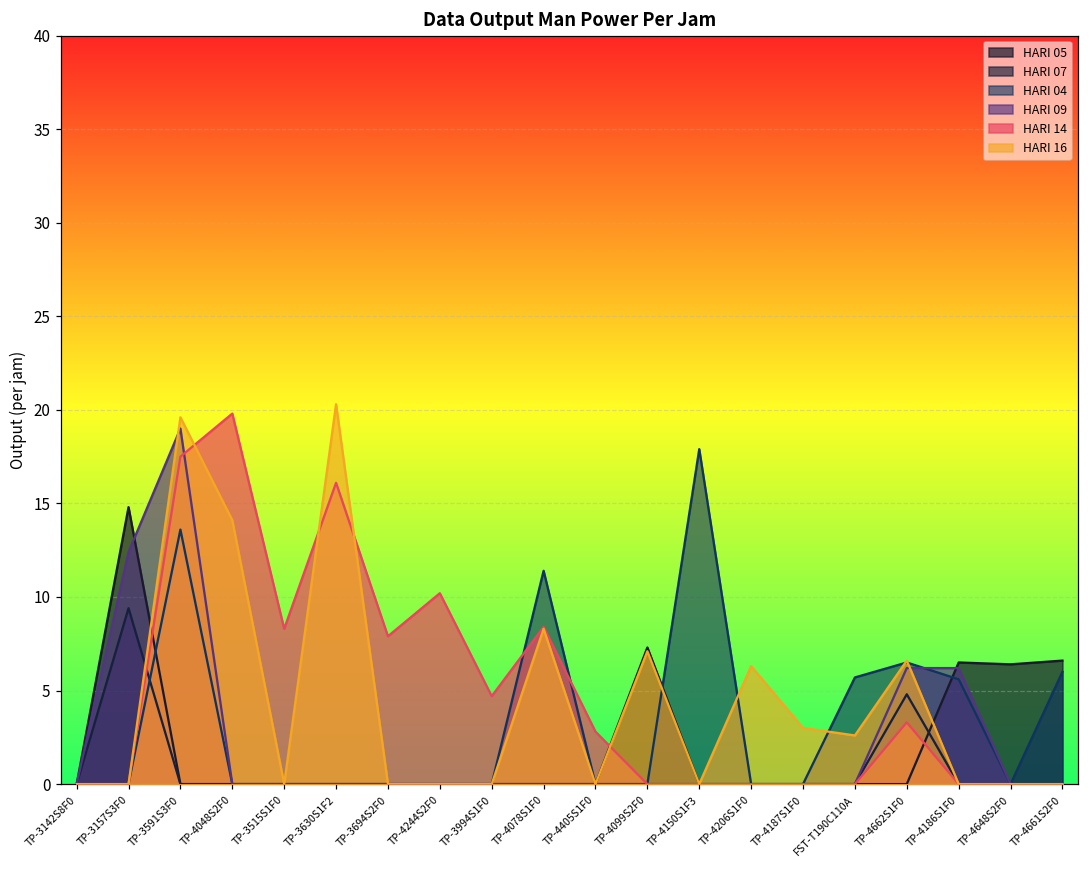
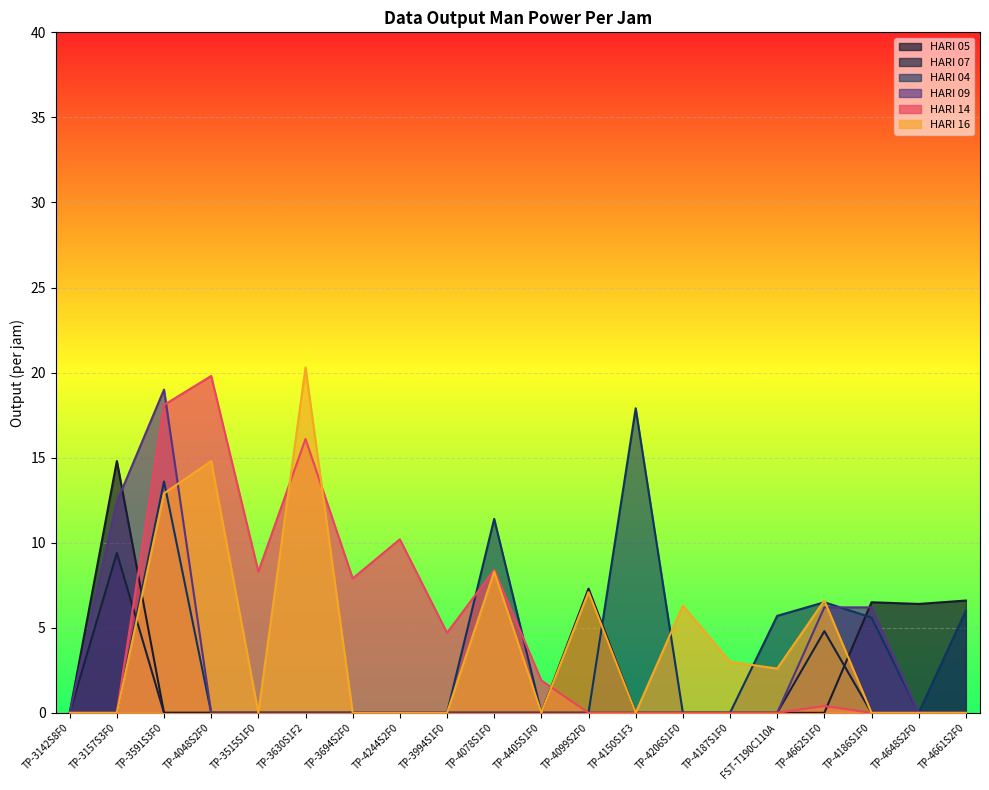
  {
    "HARI 14": {
-     "TP-3591S3F0": 17.5,
+     "TP-3591S3F0": 18.1,
      "TP-4048S2F0": 19.8,
      "TP-3515S1F0": 8.3,
      "TP-3630S1F2": 16.1,
      "TP-3694S2F0": 7.9,
      "TP-4244S2F0": 10.2,
      "TP-3994S1F0": 4.7,
-     "TP-4405S1F0": 2.8,
-     "TP-4662S1F0": 3.3
+     "TP-4405S1F0": 1.9,
+     "TP-4662S1F0": 0.4
    },
    "HARI 16": {
-     "TP-3591S3F0": 19.6,
-     "TP-4048S2F0": 14.1,
+     "TP-3591S3F0": 12.9,
+     "TP-4048S2F0": 14.8,
      "TP-3630S1F2": 20.3,
      "TP-4099S2F0": 7.1,
      "TP-4206S1F0": 6.3,
      "TP-4187S1F0": 3.0,
      "FST-T190C110A": 2.6
    }
  }
